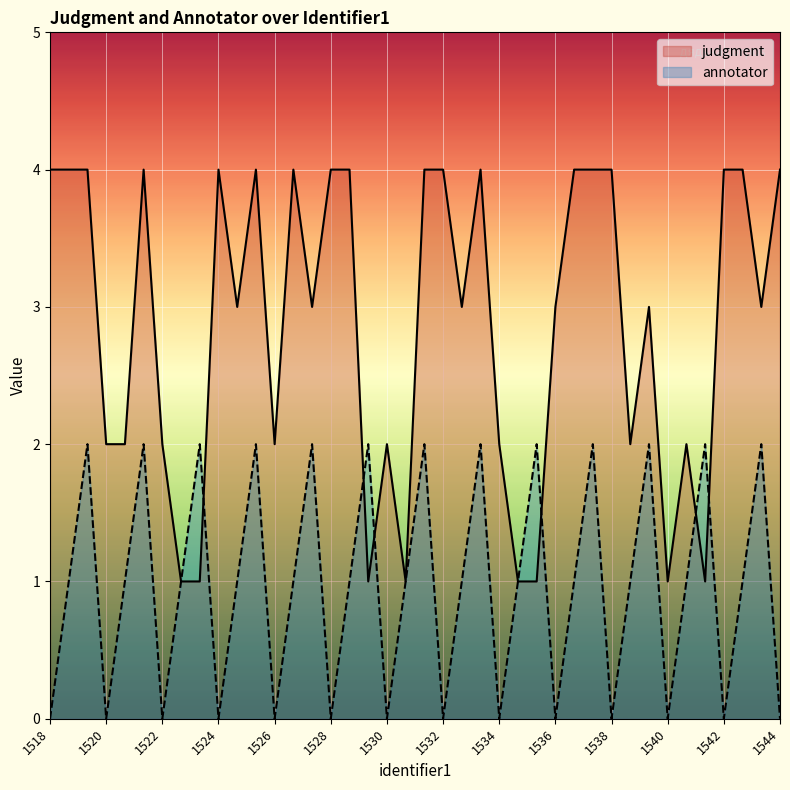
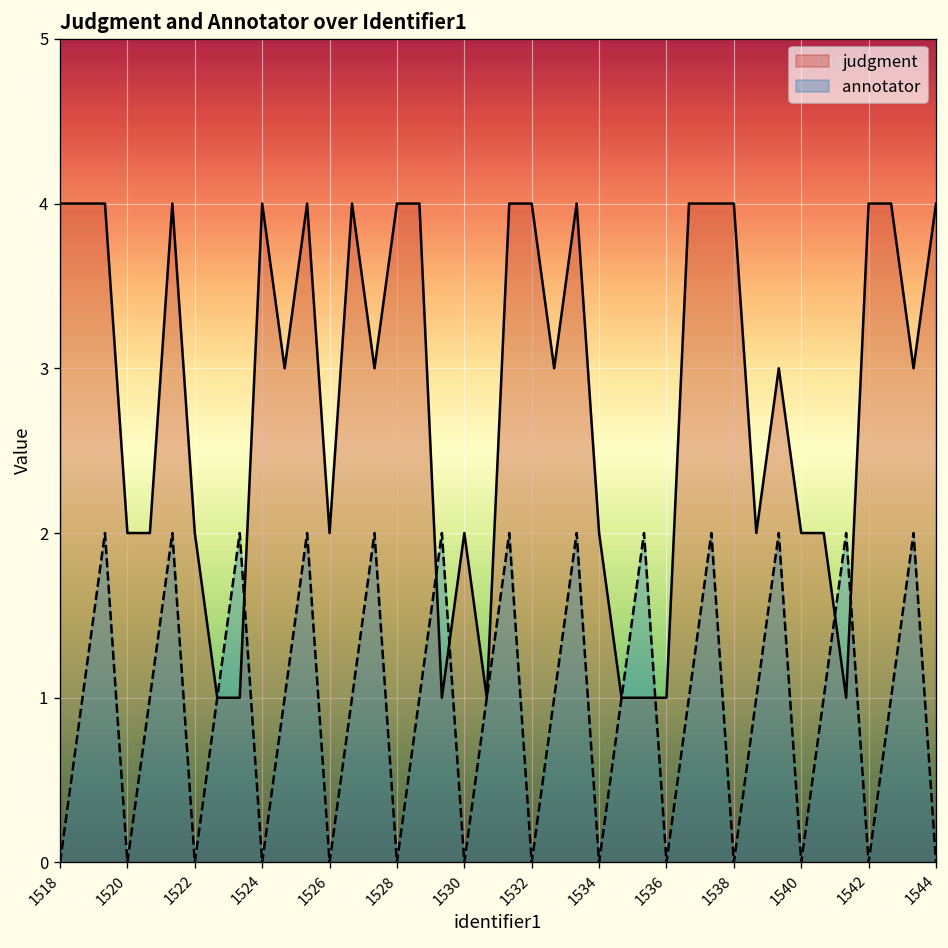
  {
    "judgment": {
      "1518": 4,
      "1520": 2,
      "1522": 2,
      "1524": 4,
      "1526": 2,
      "1528": 4,
      "1530": 2,
      "1532": 4,
      "1534": 2,
-     "1536": 3,
+     "1536": 1,
      "1538": 4,
-     "1540": 1,
+     "1540": 2,
      "1542": 4,
      "1544": 4
    },
    "annotator": {
      "1518": 0,
      "1520": 0,
      "1522": 0,
      "1524": 0,
      "1526": 0,
      "1528": 0,
      "1530": 0,
      "1532": 0,
      "1534": 0,
      "1536": 0,
      "1538": 0,
      "1540": 0,
      "1542": 0,
      "1544": 0
    }
  }
